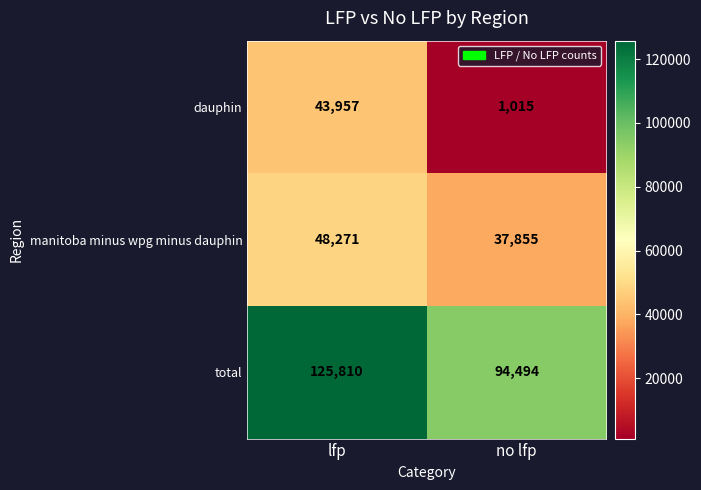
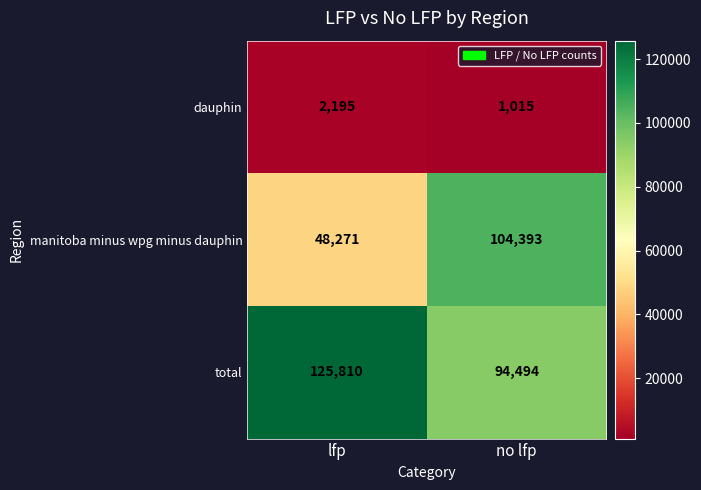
  {
    "dauphin": {
-     "lfp": "43,957",
+     "lfp": "2,195",
      "no lfp": "1,015"
    },
    "manitoba minus wpg minus dauphin": {
      "lfp": "48,271",
-     "no lfp": "37,855"
+     "no lfp": "104,393"
    },
    "total": {
      "lfp": "125,810",
      "no lfp": "94,494"
    }
  }
